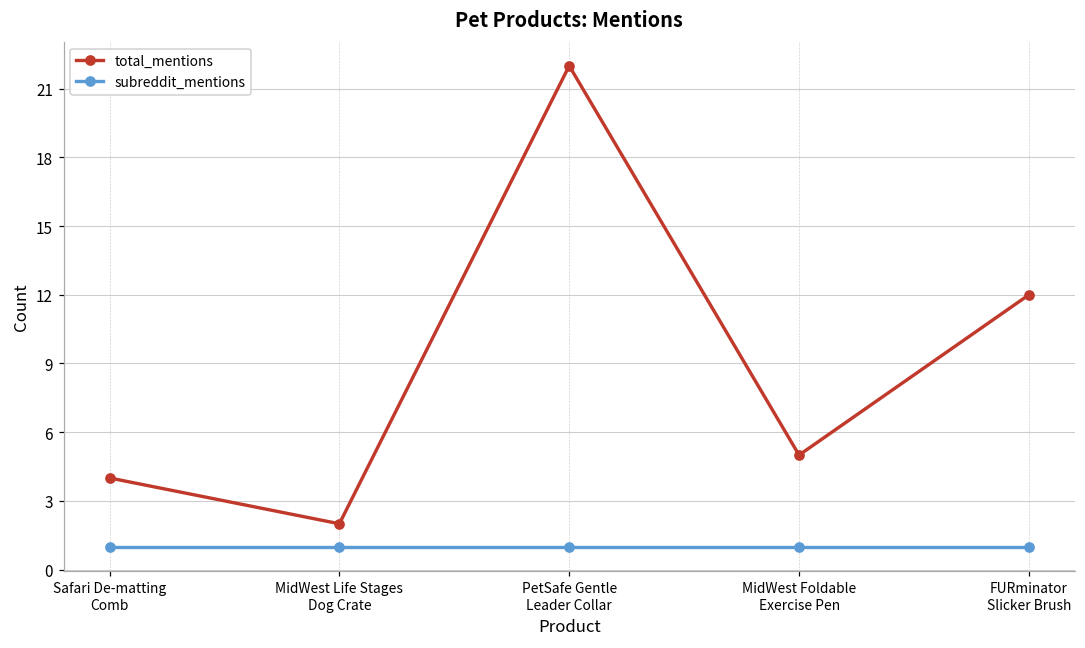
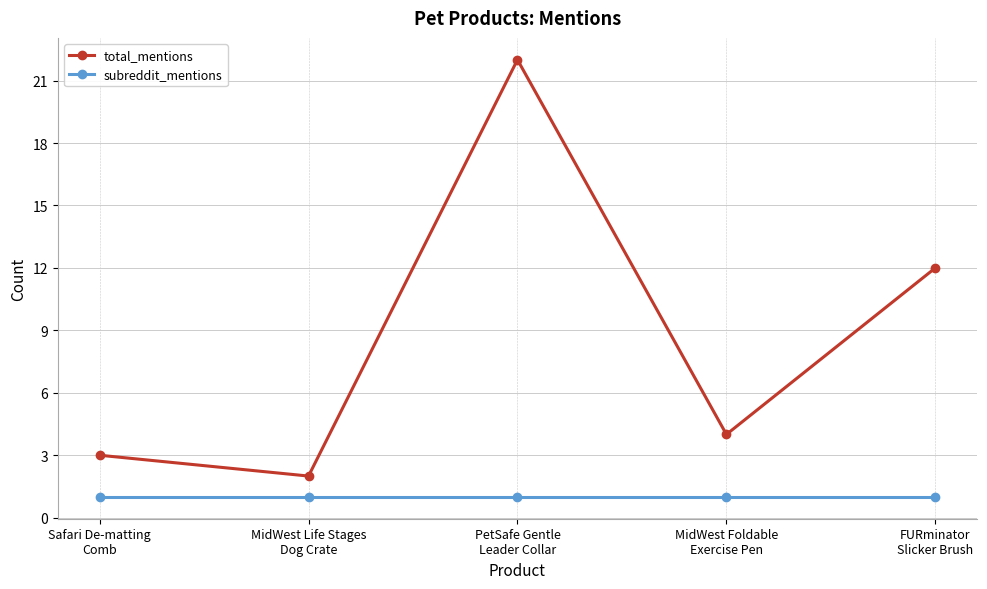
  {
    "total_mentions": {
-     "Safari De-matting Comb": 4,
+     "Safari De-matting Comb": 3,
      "MidWest Life Stages Dog Crate": 2,
      "PetSafe Gentle Leader Collar": 22,
-     "MidWest Foldable Exercise Pen": 5,
+     "MidWest Foldable Exercise Pen": 4,
      "FURminator Slicker Brush": 12
    },
    "subreddit_mentions": {
      "Safari De-matting Comb": 1,
      "MidWest Life Stages Dog Crate": 1,
      "PetSafe Gentle Leader Collar": 1,
      "MidWest Foldable Exercise Pen": 1,
      "FURminator Slicker Brush": 1
    }
  }
